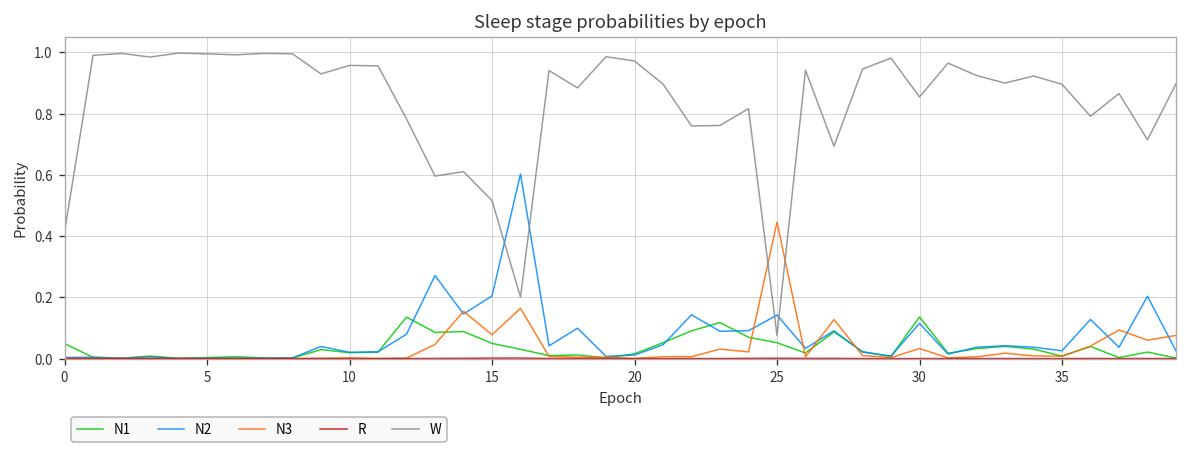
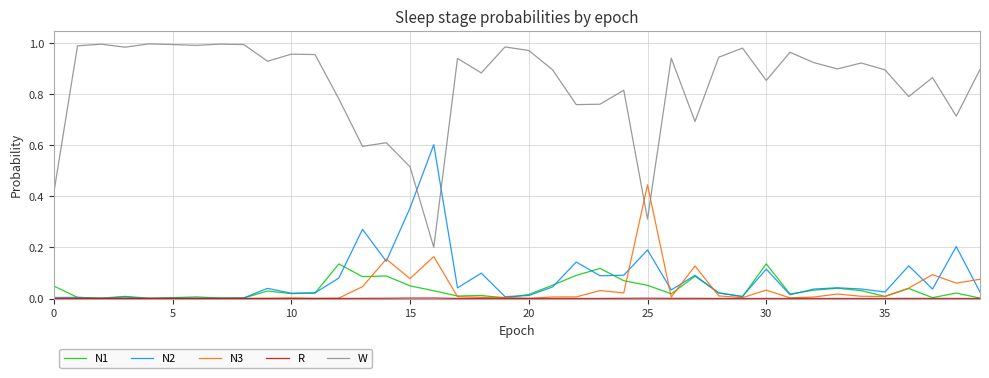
  {
    "N1": {
      "0": 0.05,
      "15": 0.05,
      "25": 0.05,
      "30": 0.14
    },
    "N2": {
-     "15": 0.20,
-     "25": 0.14,
+     "15": 0.35,
+     "25": 0.19,
      "30": 0.12,
      "35": 0.03
    },
    "N3": {
      "15": 0.08,
      "25": 0.45,
      "30": 0.03
    },
    "R": {
      "15": 0.00,
      "25": 0.00,
      "30": 0.00
    },
    "W": {
      "0": 0.41,
      "5": 1.00,
      "10": 0.96,
      "15": 0.52,
      "20": 0.97,
-     "25": 0.08,
+     "25": 0.31,
      "30": 0.85,
      "35": 0.90
    }
  }
